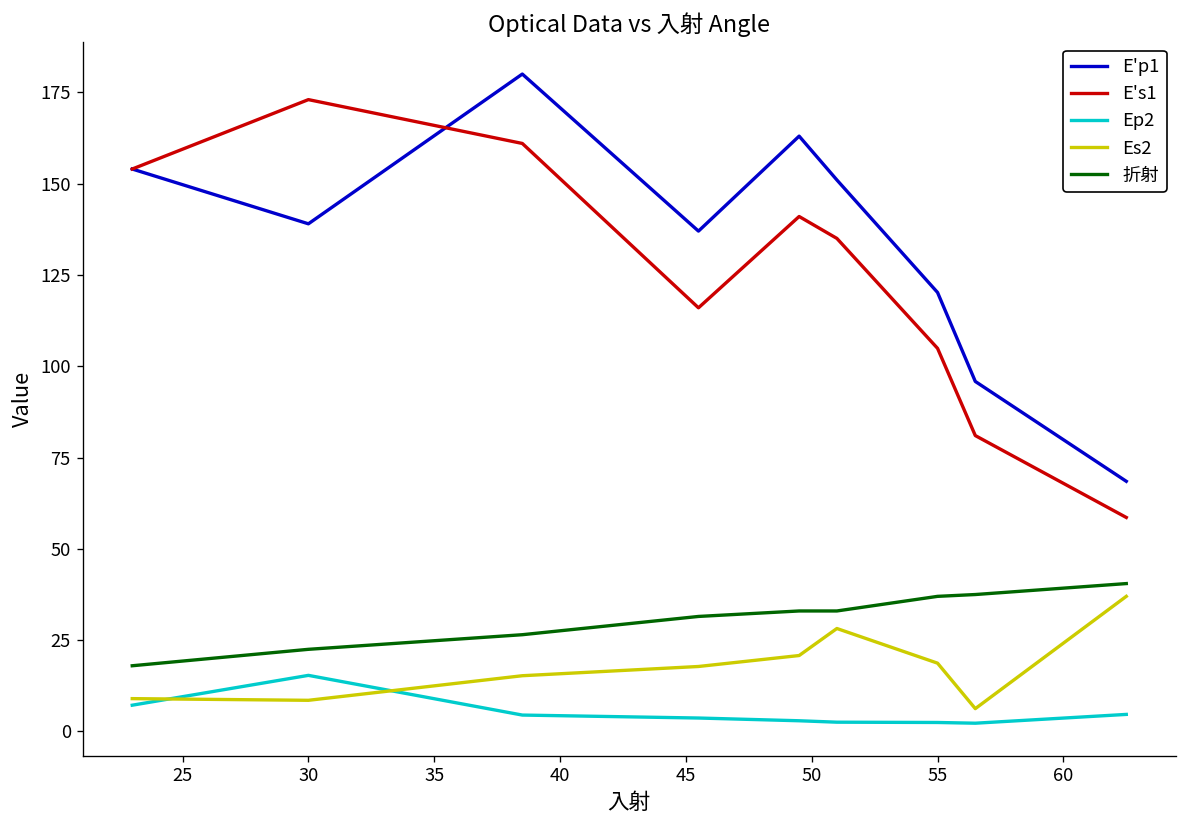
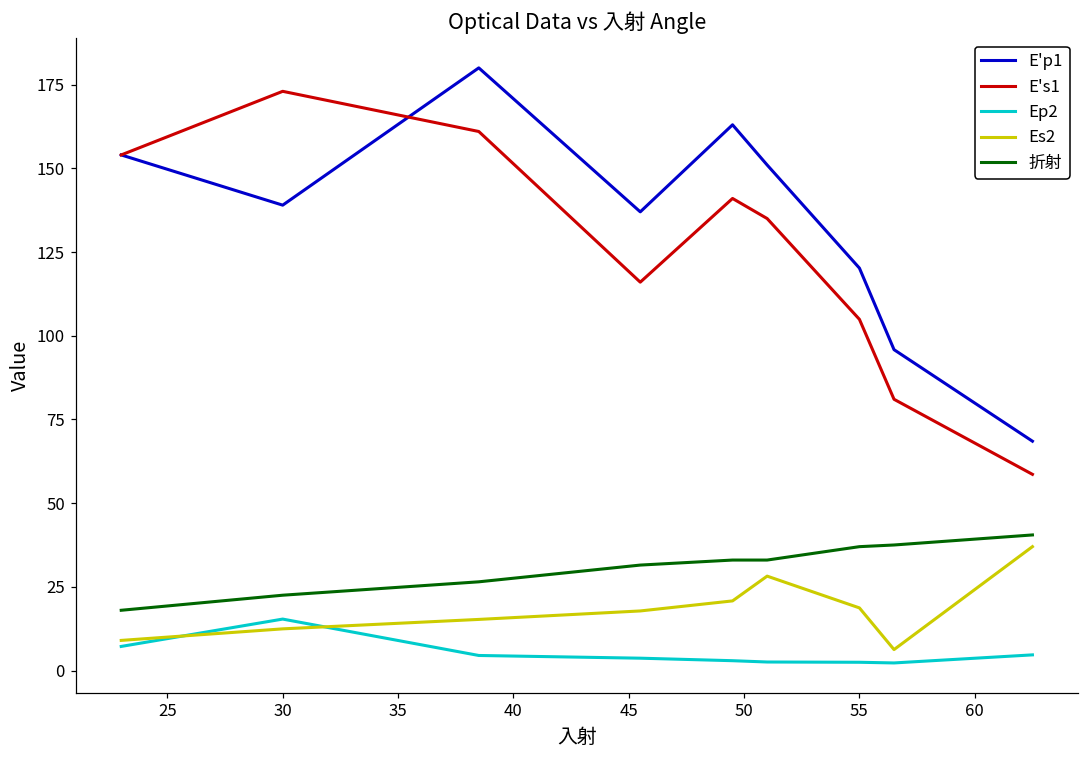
  {
    "E'p1": {
      "30": 139,
      "55": 120
    },
    "E's1": {
      "30": 173,
      "55": 105
    },
    "Ep2": {
      "30": 15,
      "55": 2
    },
    "Es2": {
-     "30": 9,
+     "30": 12,
      "55": 19
    },
    "折射": {
      "30": 23,
      "55": 37
    }
  }
